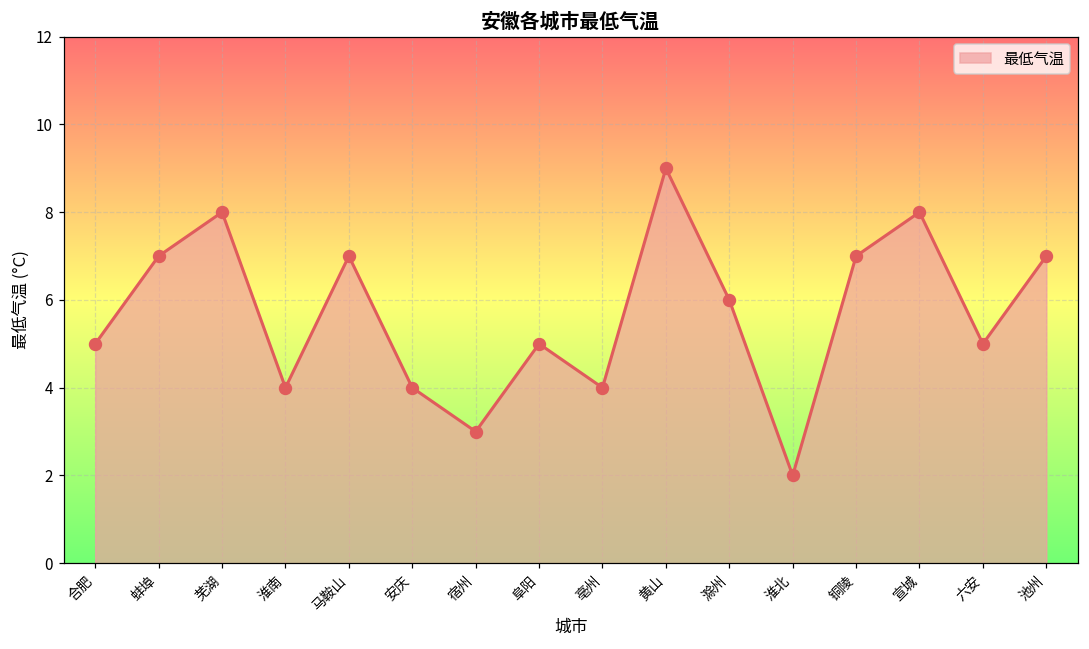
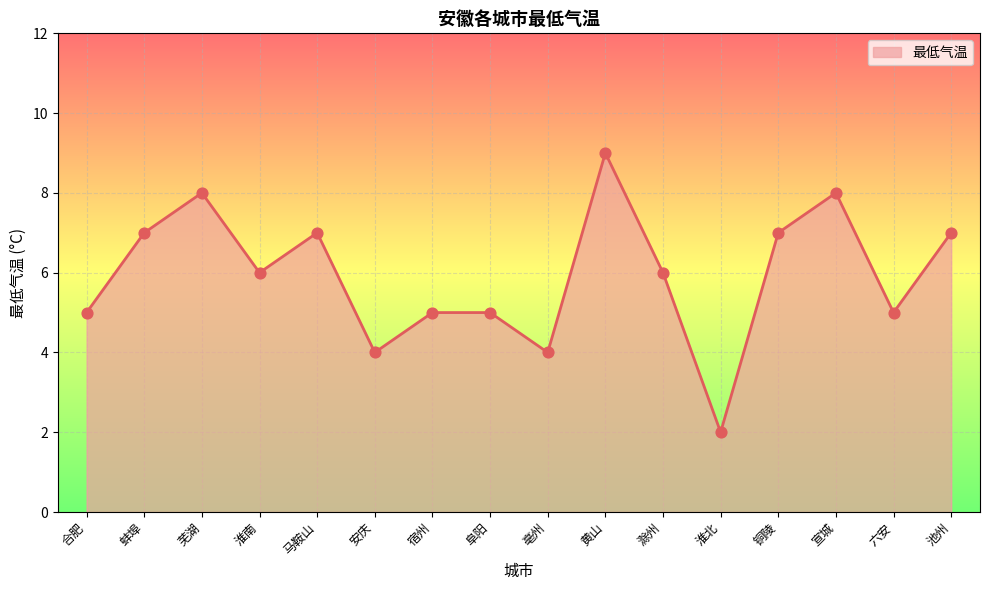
  {
    "合肥": 5,
    "蚌埠": 7,
    "芜湖": 8,
-   "淮南": 4,
+   "淮南": 6,
    "马鞍山": 7,
    "安庆": 4,
-   "宿州": 3,
+   "宿州": 5,
    "阜阳": 5,
    "亳州": 4,
    "黄山": 9,
    "滁州": 6,
    "淮北": 2,
    "铜陵": 7,
    "宣城": 8,
    "六安": 5,
    "池州": 7
  }
